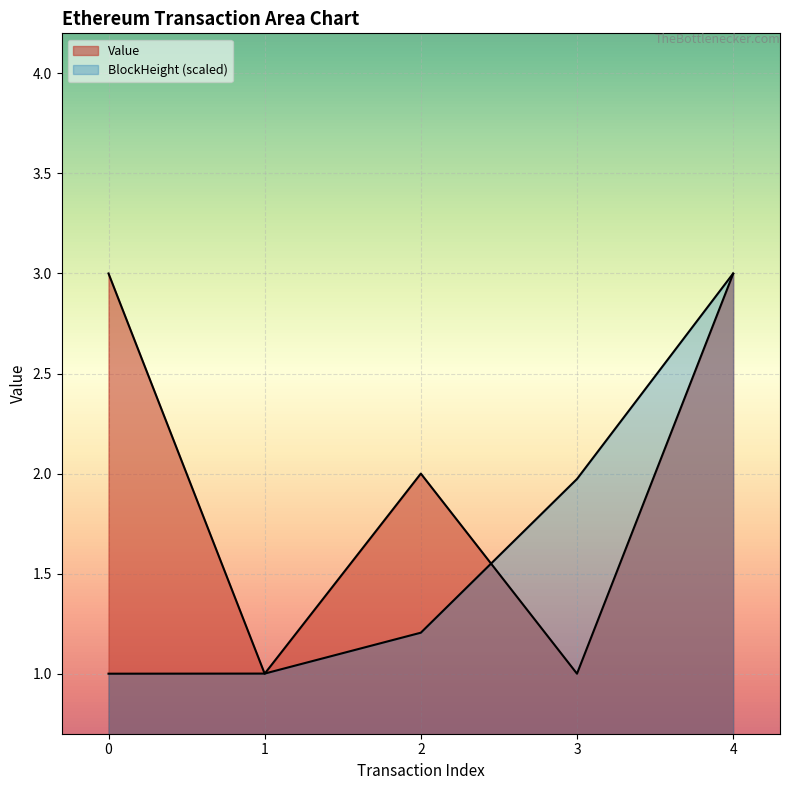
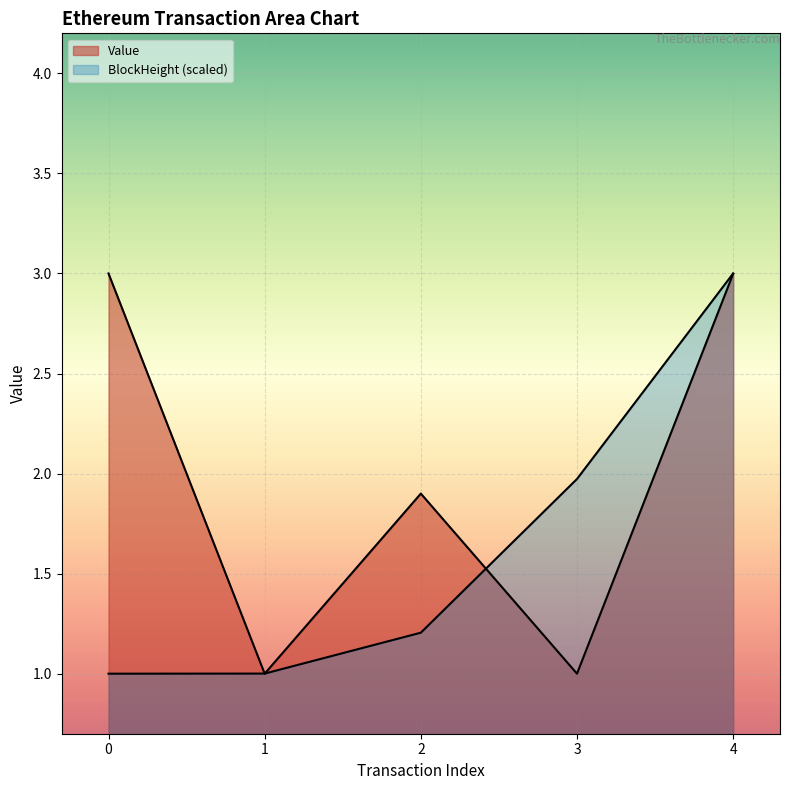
  {
    "Value": {
      "0": 3.0,
-     "2": 2.0,
+     "2": 1.9,
      "3": 1.0
    },
    "BlockHeight (scaled)": {
      "0": 1.0,
      "2": 1.2,
      "3": 1.97
    }
  }
